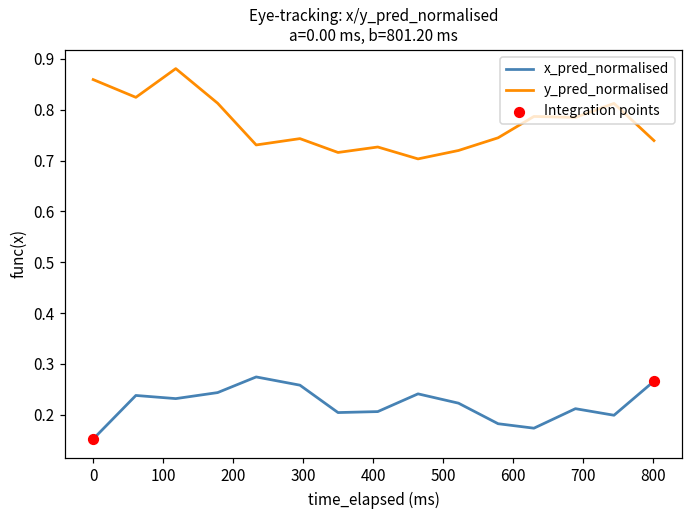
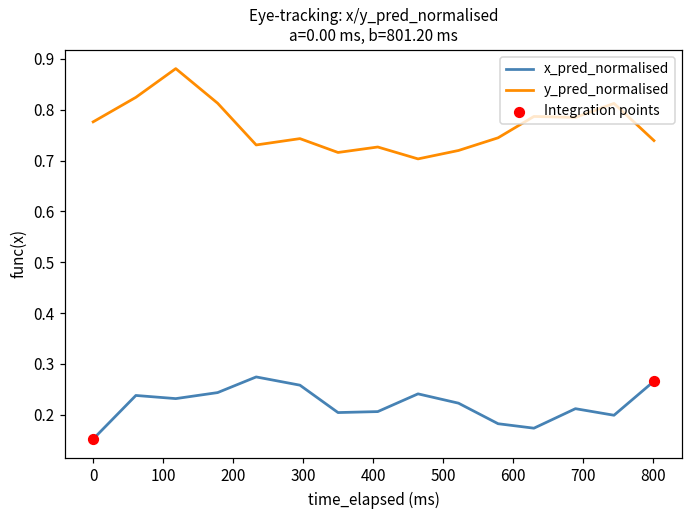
  {
    "y_pred_normalised": {
-     "0": 0.86
+     "0": 0.78
    }
  }
